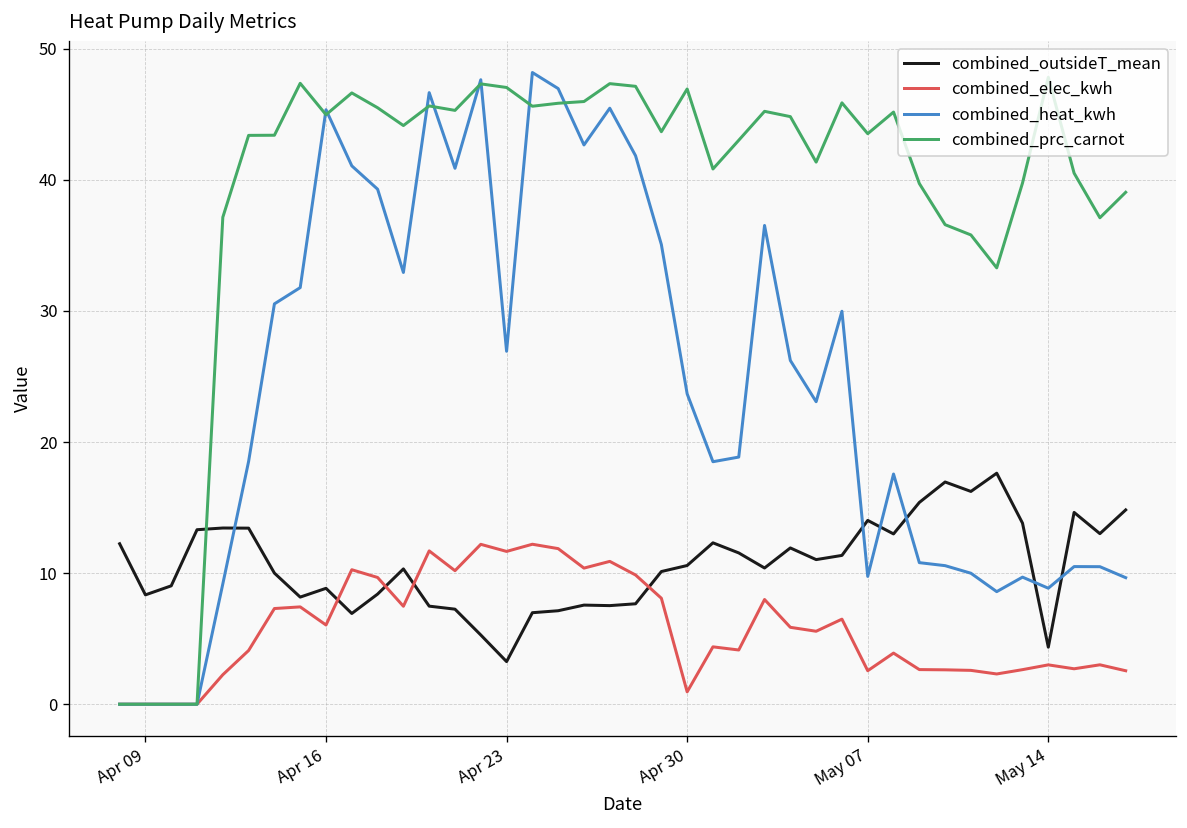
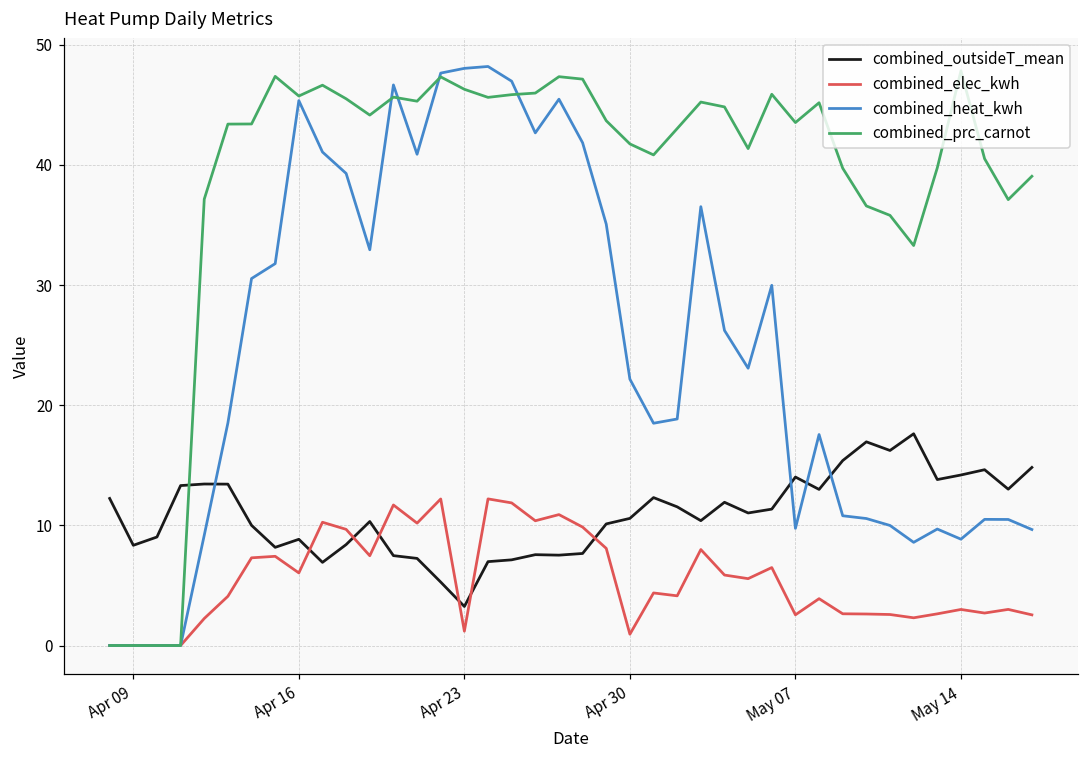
  {
    "combined_outsideT_mean": {
      "Apr 09": 8.3,
      "Apr 16": 8.8,
      "Apr 23": 3.3,
      "Apr 30": 10.6,
      "May 07": 14.0,
-     "May 14": 4.4
+     "May 14": 14.2
    },
    "combined_elec_kwh": {
      "Apr 16": 6.0,
-     "Apr 23": 11.7,
+     "Apr 23": 1.2,
      "Apr 30": 0.9,
      "May 07": 2.6,
      "May 14": 3.0
    },
    "combined_heat_kwh": {
      "Apr 16": 45.3,
-     "Apr 23": 26.9,
-     "Apr 30": 23.7,
+     "Apr 23": 48.0,
+     "Apr 30": 22.2,
      "May 07": 9.7,
      "May 14": 8.8
    },
    "combined_prc_carnot": {
-     "Apr 16": 45.0,
-     "Apr 23": 47.0,
-     "Apr 30": 46.9,
+     "Apr 16": 45.7,
+     "Apr 23": 46.3,
+     "Apr 30": 41.7,
      "May 07": 43.5
    }
  }
